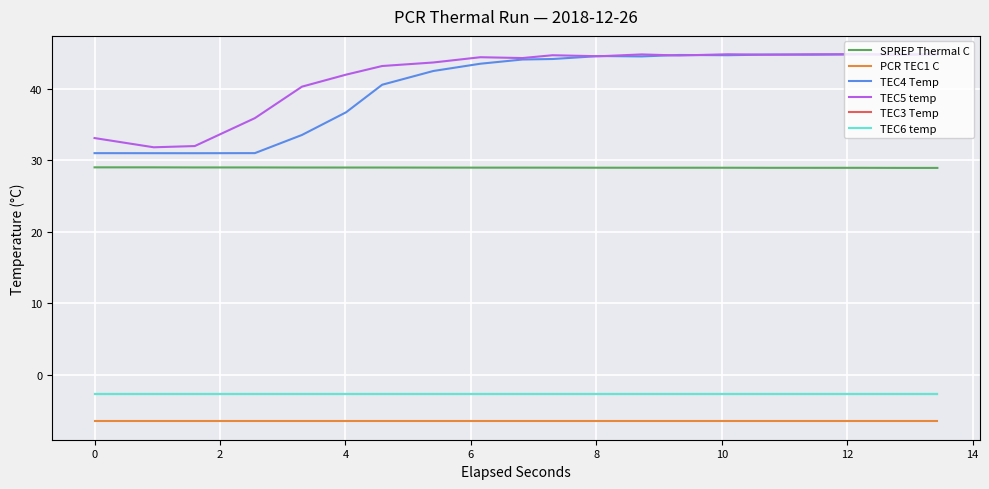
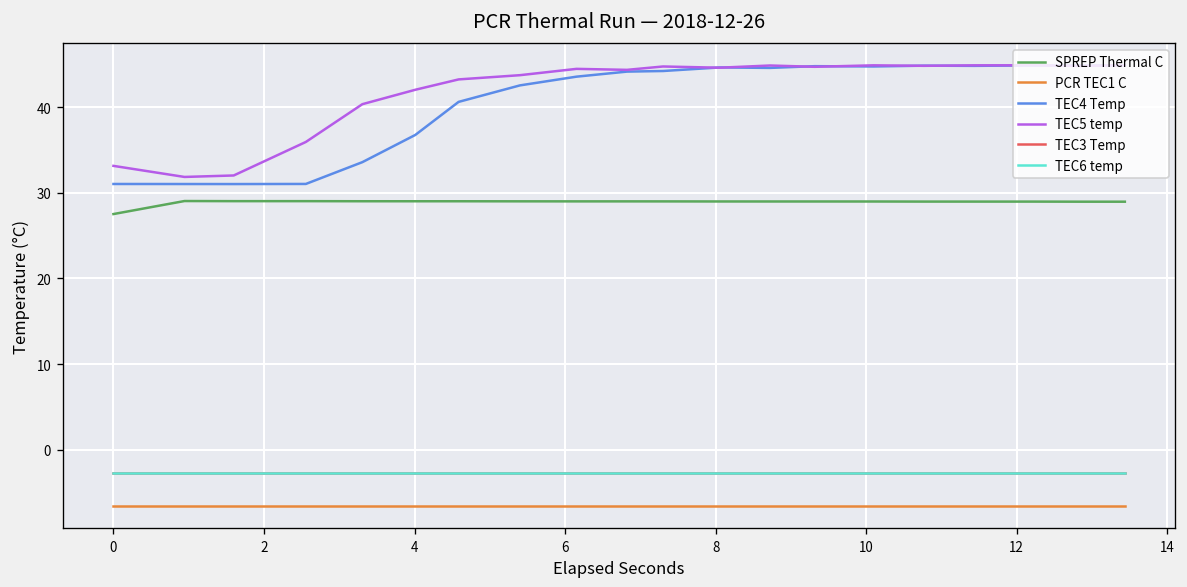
  {
    "SPREP Thermal C": {
-     "0": 29
+     "0": 28
    },
    "PCR TEC1 C": {
      "0": -7
    },
    "TEC4 Temp": {
      "0": 31
    },
    "TEC5 temp": {
      "0": 33
    },
    "TEC6 temp": {
      "0": -3
    }
  }
